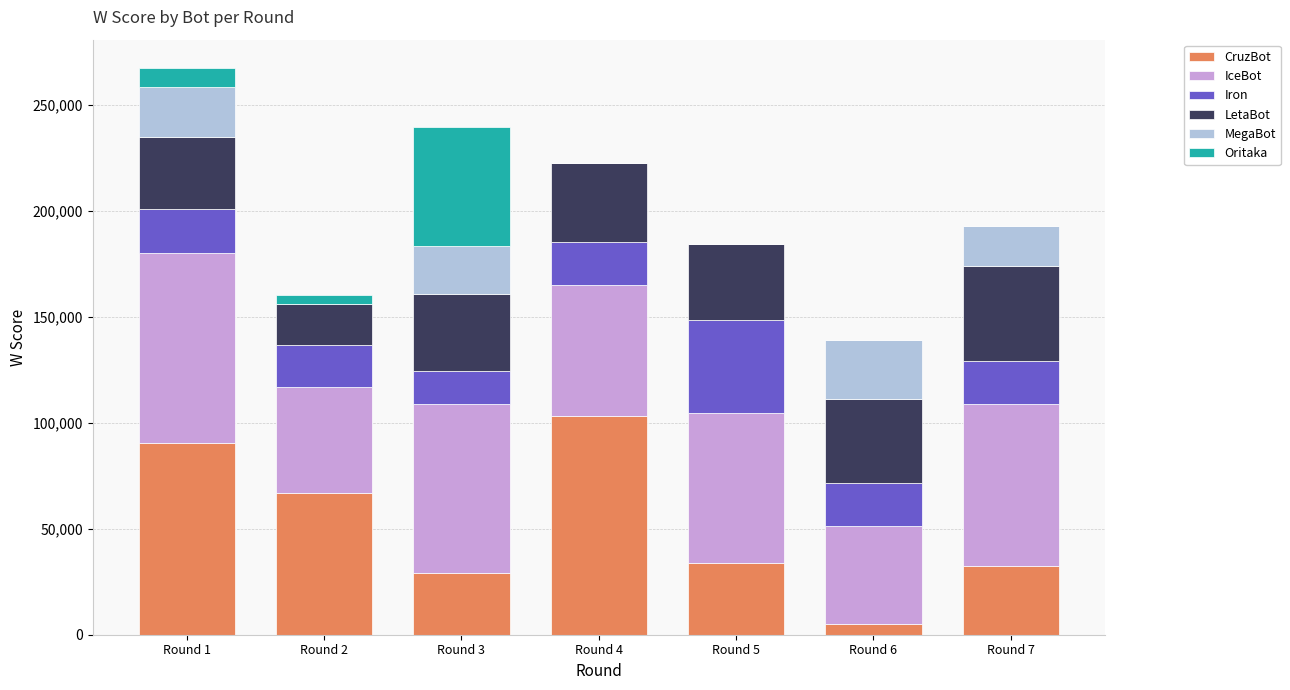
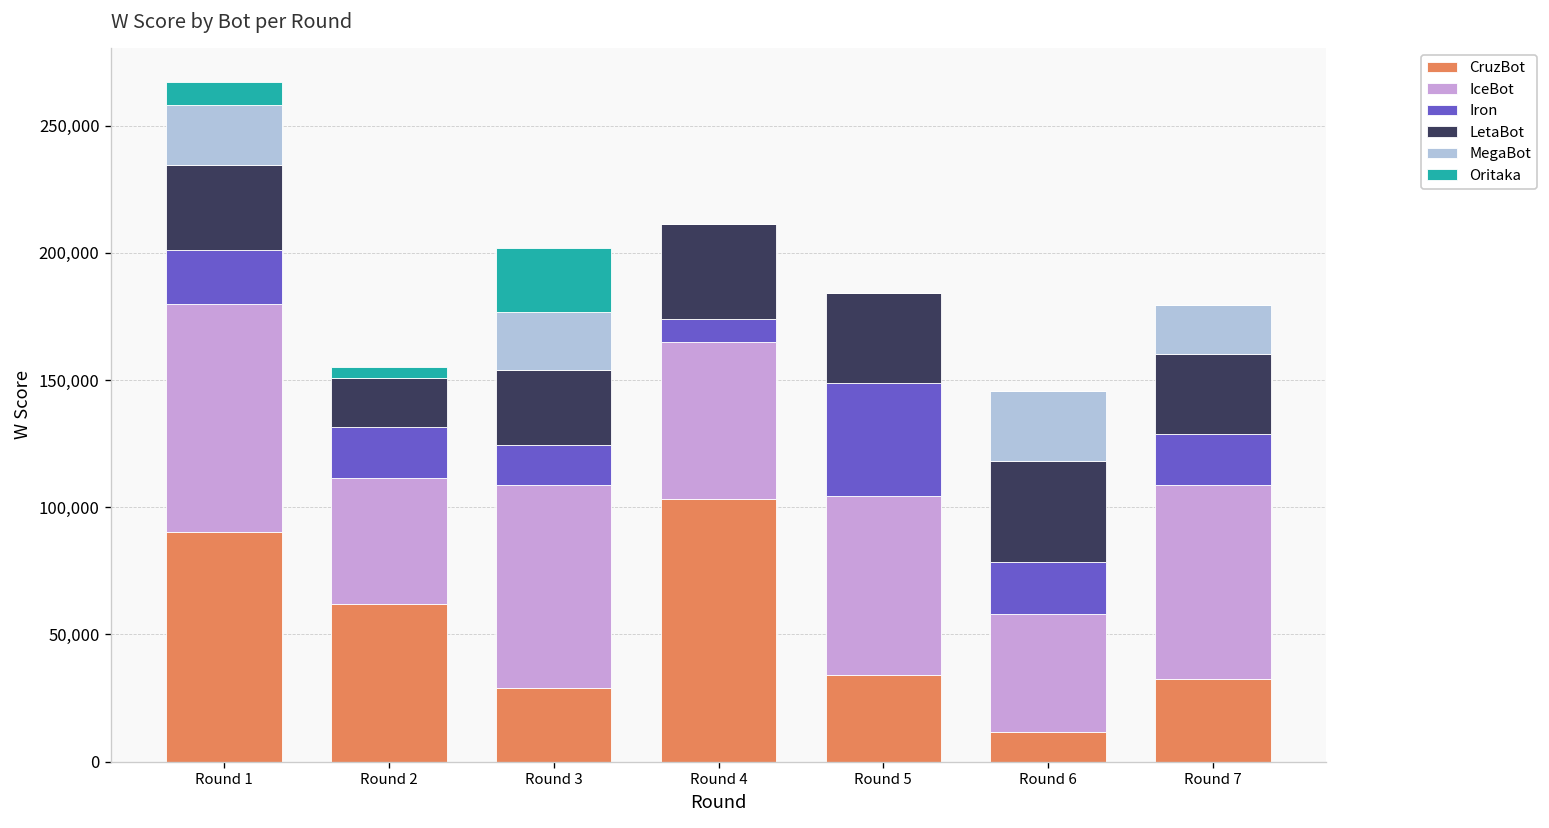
  {
    "CruzBot": {
      "Round 1": "90,000",
-     "Round 2": "67,000",
+     "Round 2": "62,000",
      "Round 3": "29,000",
      "Round 4": "103,000",
      "Round 5": "34,000",
-     "Round 6": "5,000",
+     "Round 6": "12,000",
      "Round 7": "33,000"
    },
    "Iron": {
      "Round 1": "21,000",
      "Round 2": "20,000",
      "Round 3": "16,000",
-     "Round 4": "20,000",
+     "Round 4": "9,000",
      "Round 5": "44,000",
      "Round 6": "21,000",
      "Round 7": "20,000"
    },
    "LetaBot": {
      "Round 1": "34,000",
      "Round 2": "19,000",
-     "Round 3": "36,000",
+     "Round 3": "29,000",
      "Round 4": "37,000",
      "Round 5": "36,000",
      "Round 6": "40,000",
-     "Round 7": "45,000"
+     "Round 7": "31,000"
    },
    "Oritaka": {
      "Round 1": "9,000",
      "Round 2": "4,000",
-     "Round 3": "56,000",
+     "Round 3": "25,000",
      "Round 4": "0",
      "Round 5": "0",
      "Round 6": "0",
      "Round 7": "0"
    }
  }
